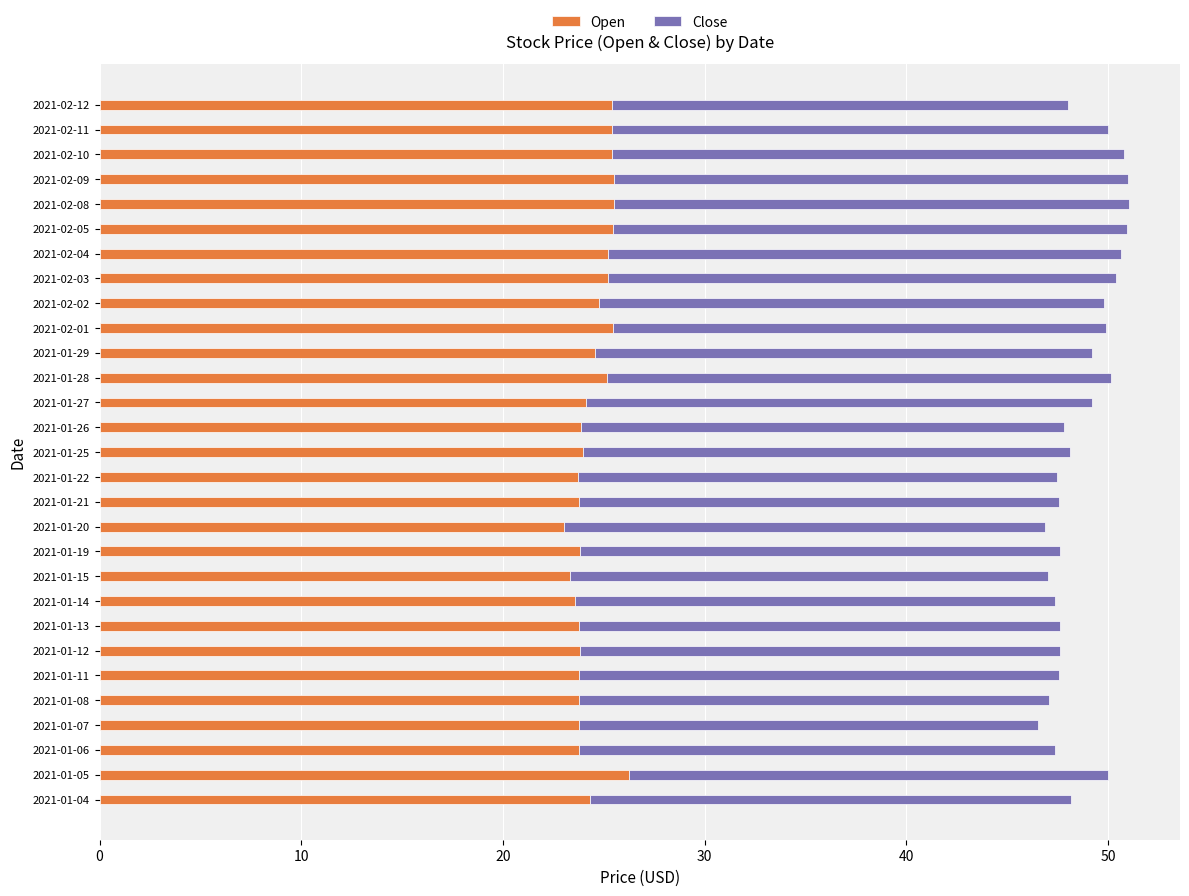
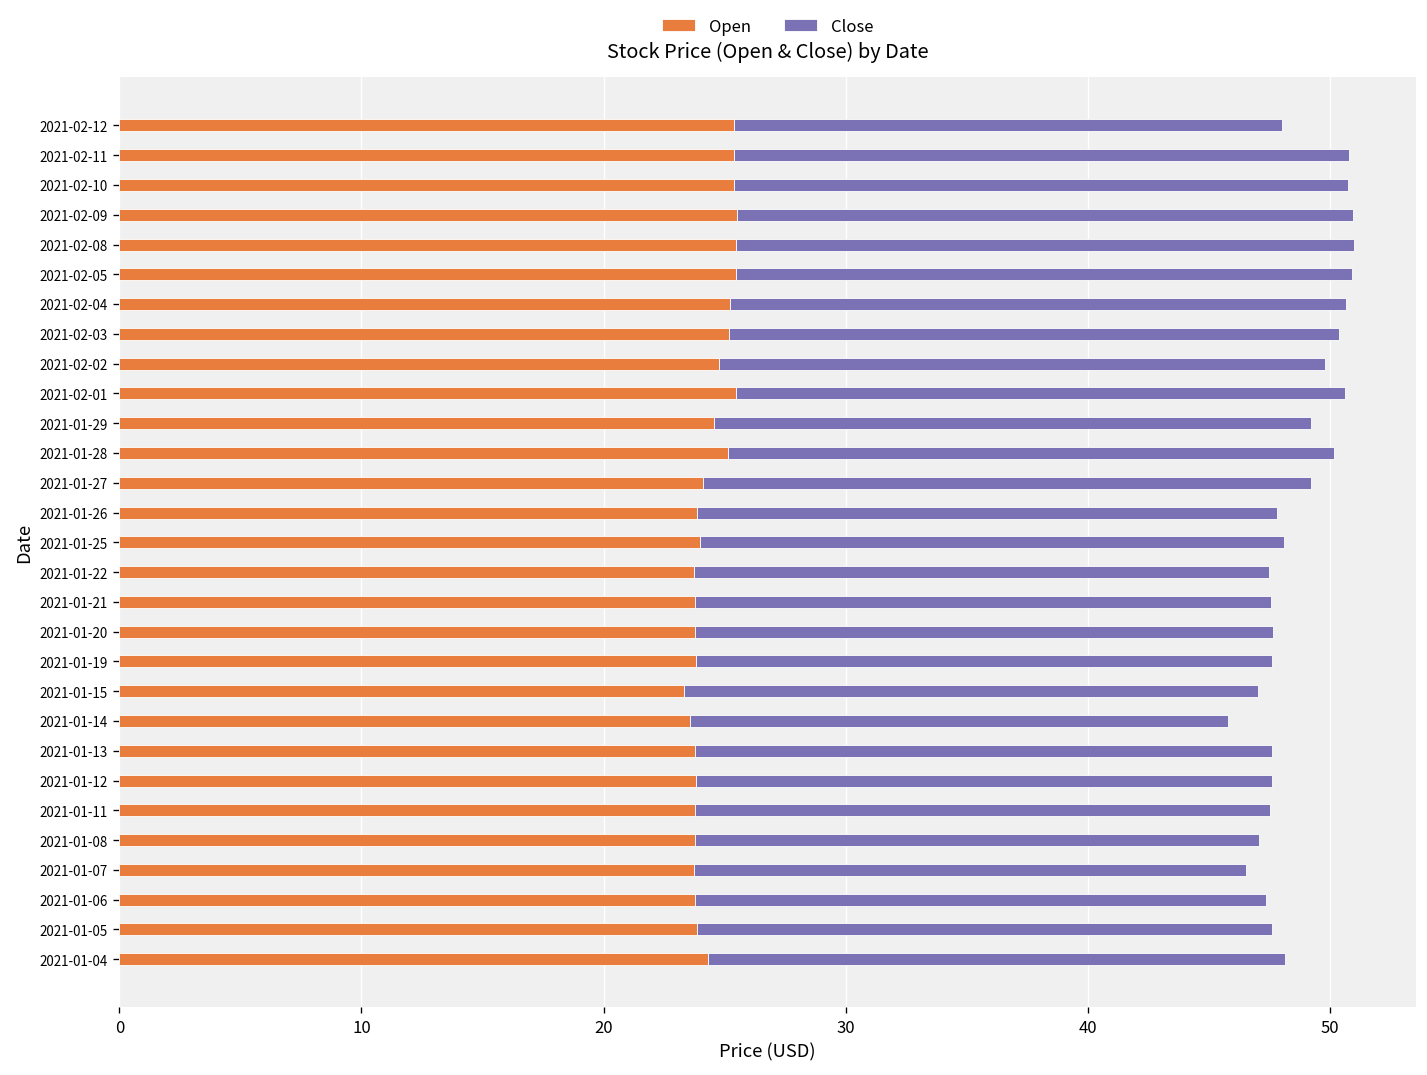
  {
    "Open": {
      "2021-02-12": 25.4,
      "2021-02-11": 25.4,
      "2021-02-10": 25.4,
      "2021-02-09": 25.5,
      "2021-02-08": 25.5,
      "2021-02-05": 25.5,
      "2021-02-04": 25.2,
      "2021-02-03": 25.2,
      "2021-02-02": 24.8,
      "2021-02-01": 25.5,
      "2021-01-29": 24.6,
      "2021-01-28": 25.1,
      "2021-01-27": 24.1,
      "2021-01-26": 23.9,
      "2021-01-25": 24.0,
      "2021-01-22": 23.7,
      "2021-01-21": 23.8,
-     "2021-01-20": 23.0,
+     "2021-01-20": 23.8,
      "2021-01-19": 23.8,
      "2021-01-15": 23.3,
      "2021-01-14": 23.6,
      "2021-01-13": 23.8,
      "2021-01-12": 23.8,
      "2021-01-11": 23.8,
      "2021-01-08": 23.8,
      "2021-01-07": 23.8,
      "2021-01-06": 23.8,
-     "2021-01-05": 26.2,
+     "2021-01-05": 23.9,
      "2021-01-04": 24.3
    },
    "Close": {
      "2021-02-12": 22.6,
-     "2021-02-11": 24.6,
+     "2021-02-11": 25.4,
      "2021-02-10": 25.4,
      "2021-02-09": 25.4,
      "2021-02-08": 25.5,
      "2021-02-05": 25.5,
      "2021-02-04": 25.4,
      "2021-02-03": 25.2,
      "2021-02-02": 25.0,
-     "2021-02-01": 24.4,
+     "2021-02-01": 25.2,
      "2021-01-29": 24.6,
      "2021-01-28": 25.0,
      "2021-01-27": 25.1,
      "2021-01-26": 24.0,
      "2021-01-25": 24.1,
      "2021-01-22": 23.7,
      "2021-01-21": 23.8,
      "2021-01-20": 23.9,
      "2021-01-19": 23.8,
      "2021-01-15": 23.7,
-     "2021-01-14": 23.8,
+     "2021-01-14": 22.2,
      "2021-01-13": 23.8,
      "2021-01-12": 23.8,
      "2021-01-11": 23.8,
      "2021-01-08": 23.3,
      "2021-01-07": 22.8,
      "2021-01-06": 23.6,
      "2021-01-05": 23.7,
      "2021-01-04": 23.9
    }
  }
